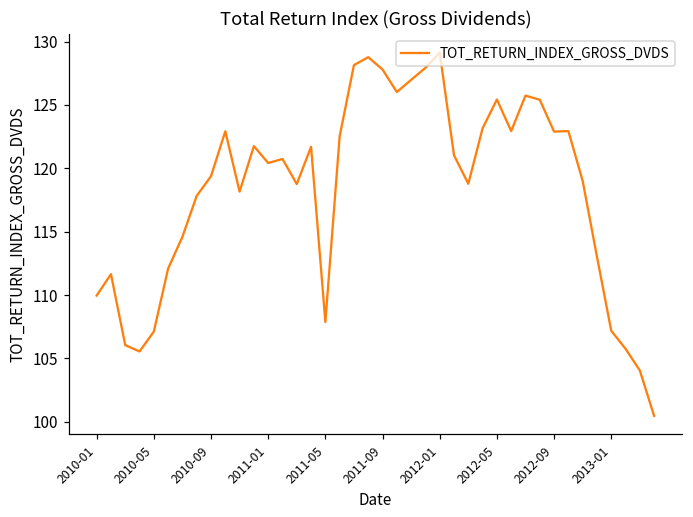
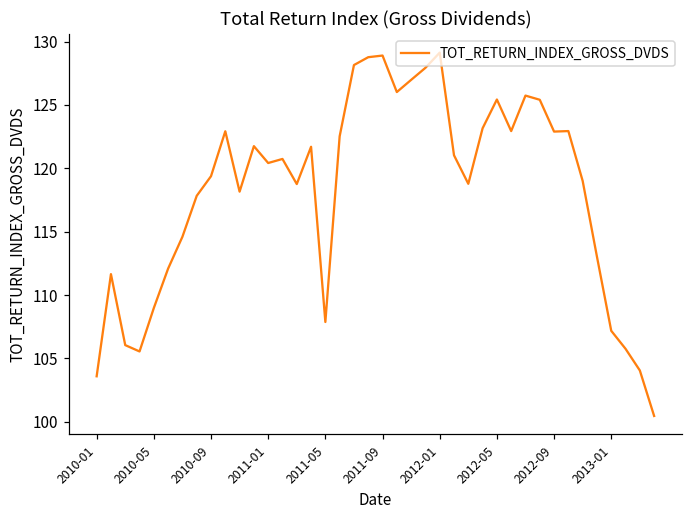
  {
-   "2010-01": 110.0,
-   "2010-05": 107.1,
+   "2010-01": 103.6,
+   "2010-05": 109.0,
    "2010-09": 119.4,
    "2011-01": 120.4,
    "2011-05": 107.9,
-   "2011-09": 127.8,
+   "2011-09": 128.9,
    "2012-05": 125.4,
    "2012-09": 122.9,
    "2013-01": 107.2
  }
